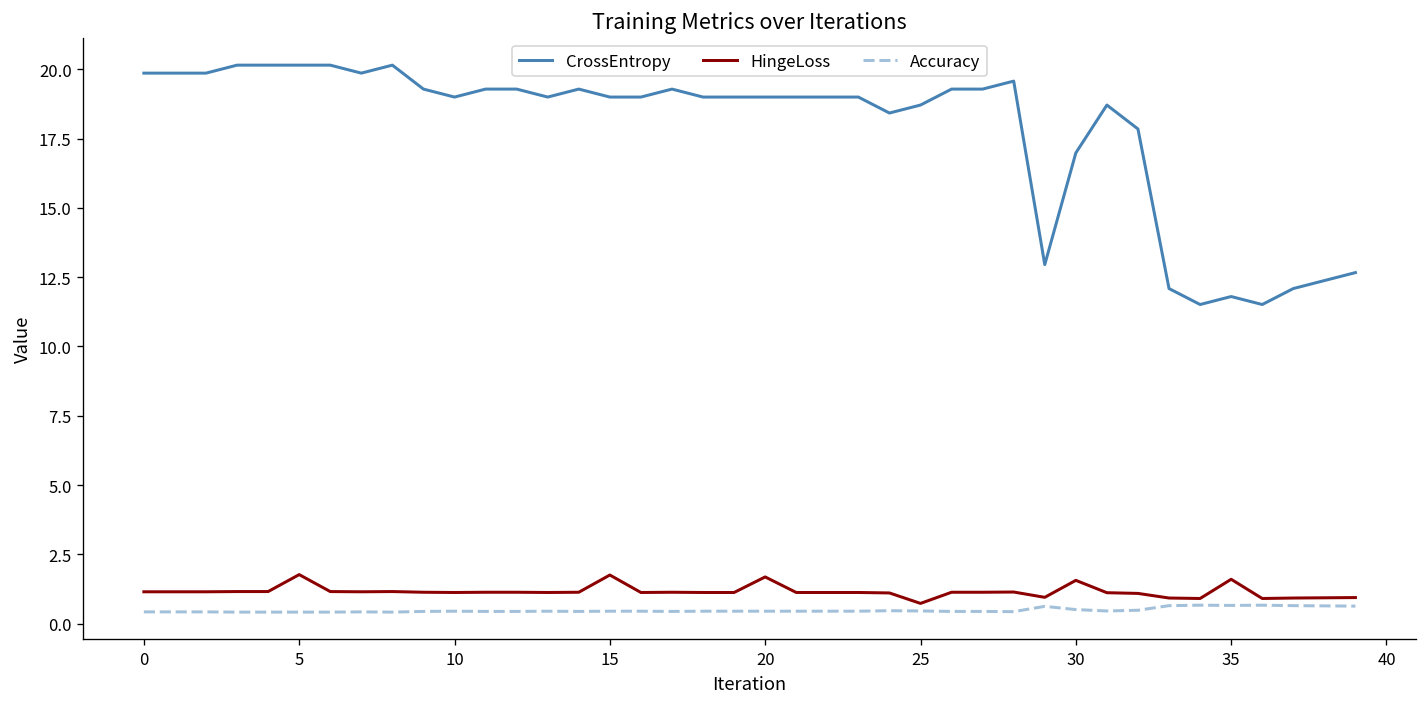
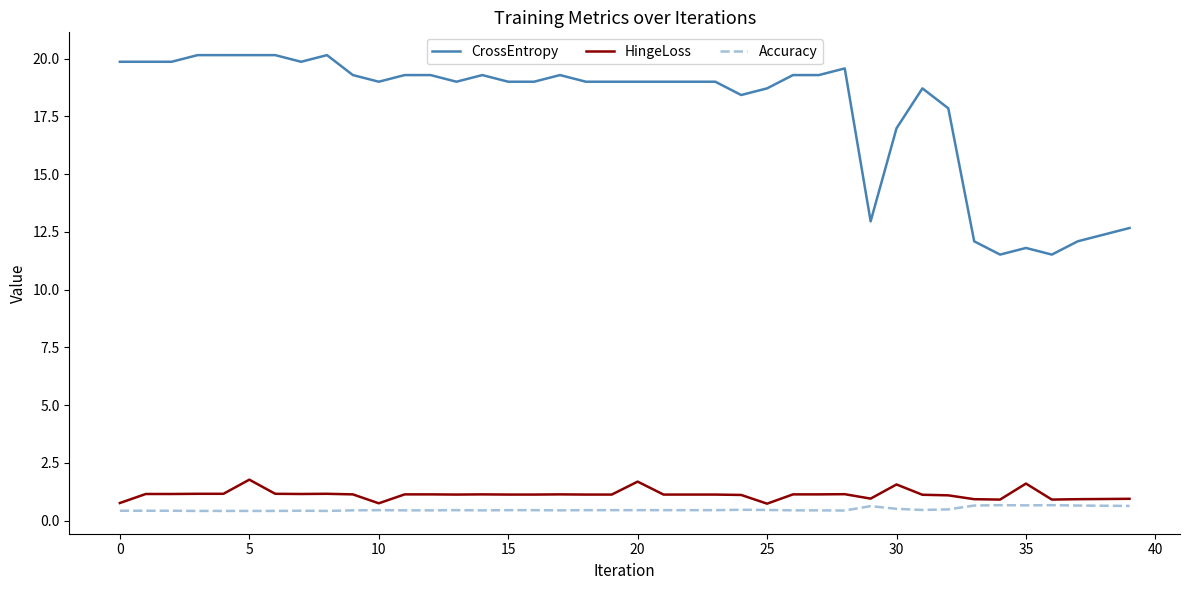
  {
    "HingeLoss": {
-     "0": 1.2,
+     "0": 0.8,
      "5": 1.8,
-     "10": 1.1,
-     "15": 1.8,
+     "10": 0.7,
+     "15": 1.1,
      "20": 1.7,
      "25": 0.7,
      "30": 1.6,
      "35": 1.6
    }
  }
